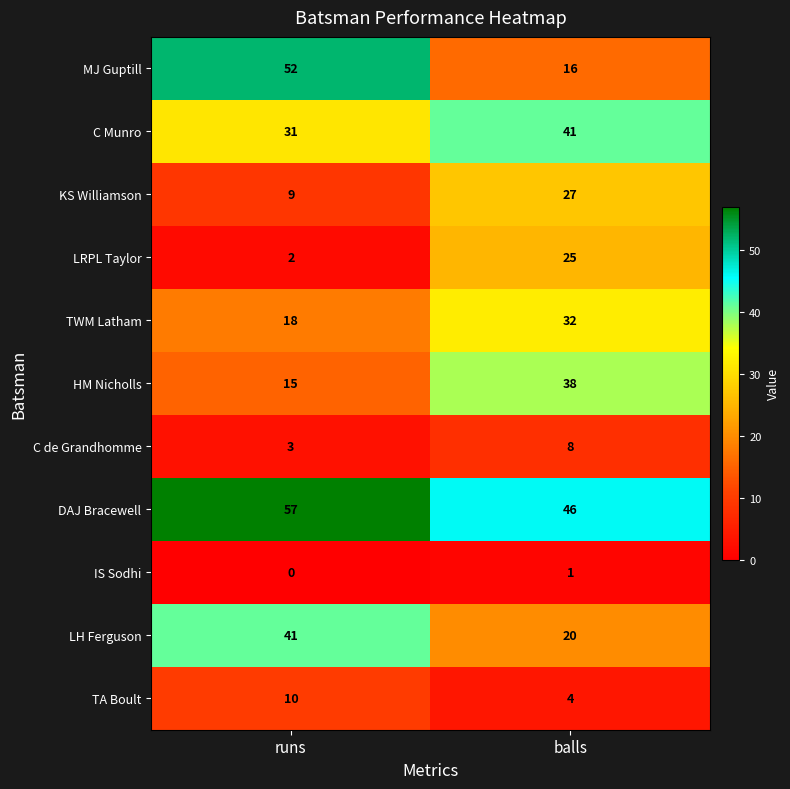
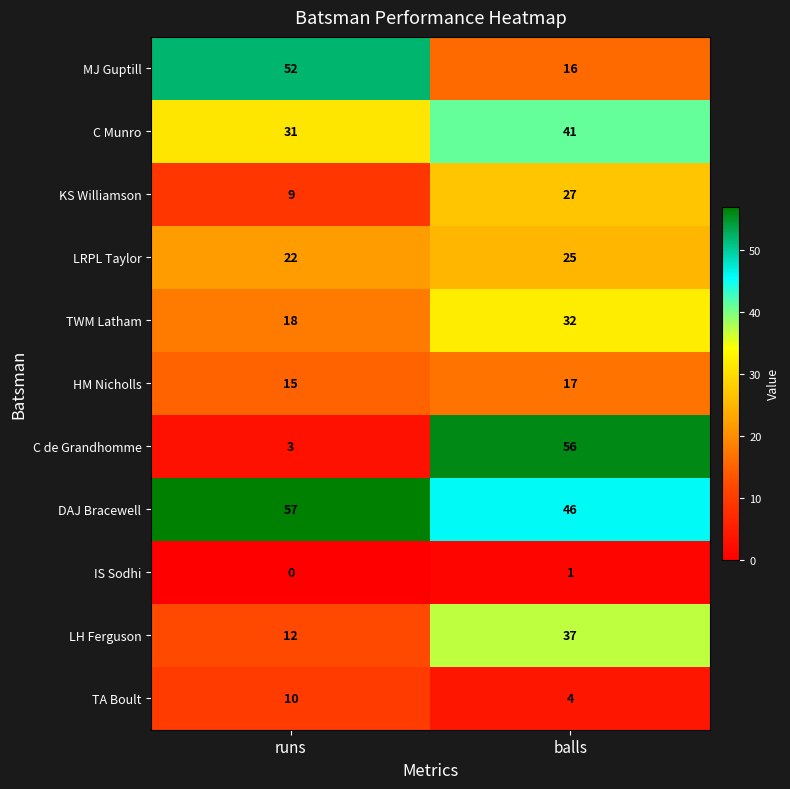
  {
    "MJ Guptill": {
      "runs": 52,
      "balls": 16
    },
    "C Munro": {
      "runs": 31,
      "balls": 41
    },
    "KS Williamson": {
      "runs": 9,
      "balls": 27
    },
    "LRPL Taylor": {
-     "runs": 2,
+     "runs": 22,
      "balls": 25
    },
    "TWM Latham": {
      "runs": 18,
      "balls": 32
    },
    "HM Nicholls": {
      "runs": 15,
-     "balls": 38
+     "balls": 17
    },
    "C de Grandhomme": {
      "runs": 3,
-     "balls": 8
+     "balls": 56
    },
    "DAJ Bracewell": {
      "runs": 57,
      "balls": 46
    },
    "IS Sodhi": {
      "runs": 0,
      "balls": 1
    },
    "LH Ferguson": {
-     "runs": 41,
-     "balls": 20
+     "runs": 12,
+     "balls": 37
    },
    "TA Boult": {
      "runs": 10,
      "balls": 4
    }
  }
